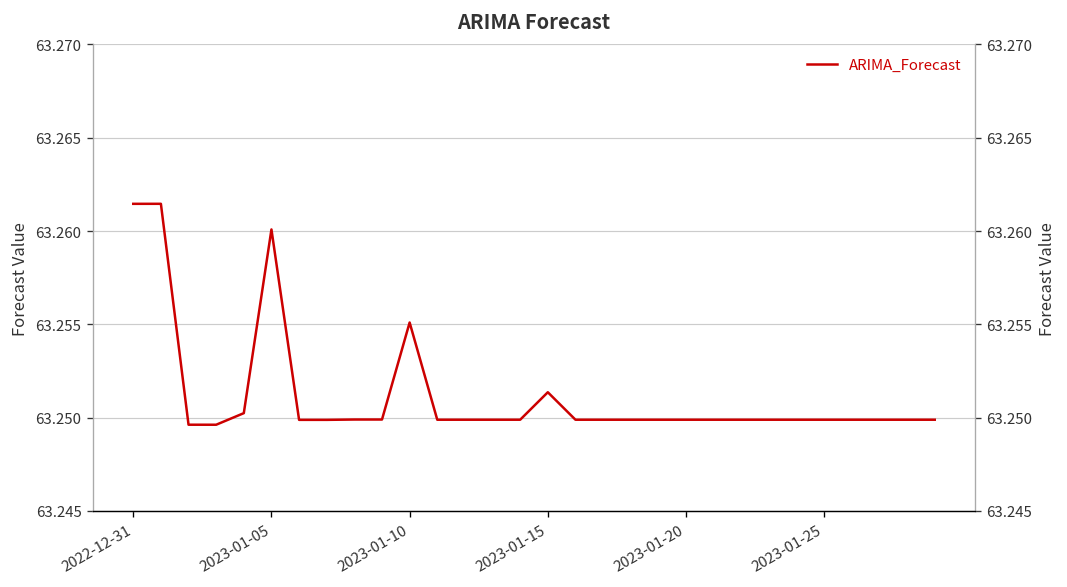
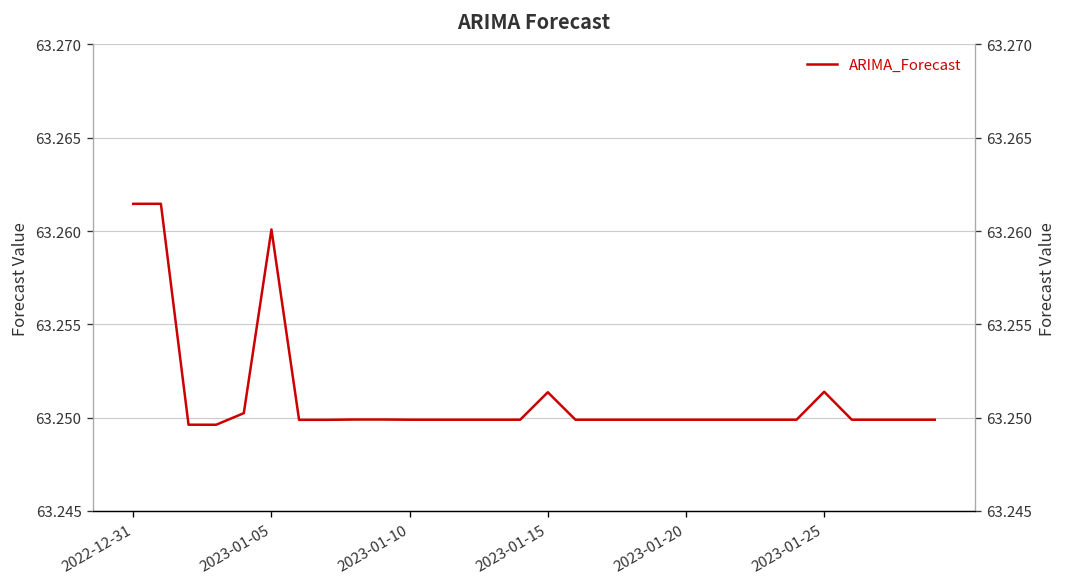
  {
    "2022-12-31": 63.2615,
    "2023-01-05": 63.2601,
-   "2023-01-10": 63.2551,
+   "2023-01-10": 63.2499,
    "2023-01-15": 63.2514,
    "2023-01-20": 63.2499,
-   "2023-01-25": 63.2499
+   "2023-01-25": 63.2514
  }
